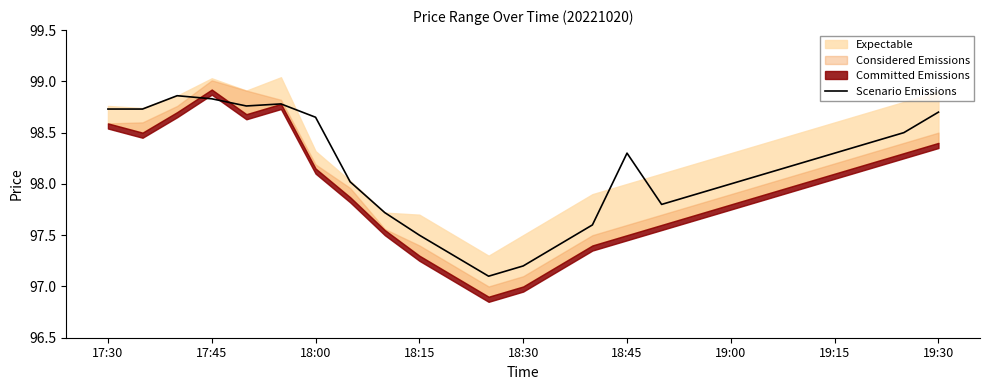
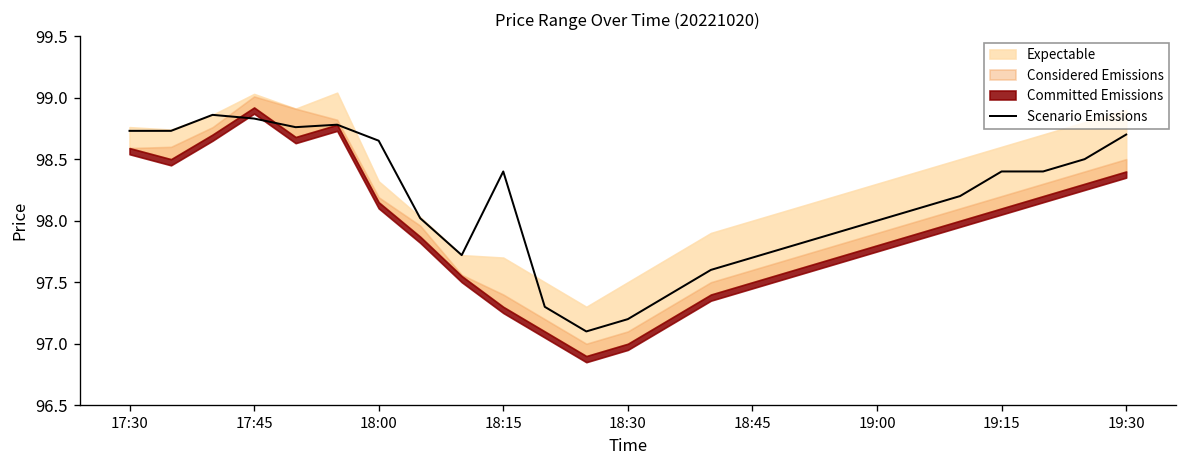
  {
    "Scenario Emissions": {
      "17:30": 98.73,
      "17:45": 98.83,
      "18:00": 98.65,
-     "18:15": 97.5,
+     "18:15": 98.4,
      "18:30": 97.2,
-     "18:45": 98.3,
+     "18:45": 97.7,
      "19:00": 98.0,
-     "19:15": 98.3,
+     "19:15": 98.4,
      "19:30": 98.7
    }
  }
